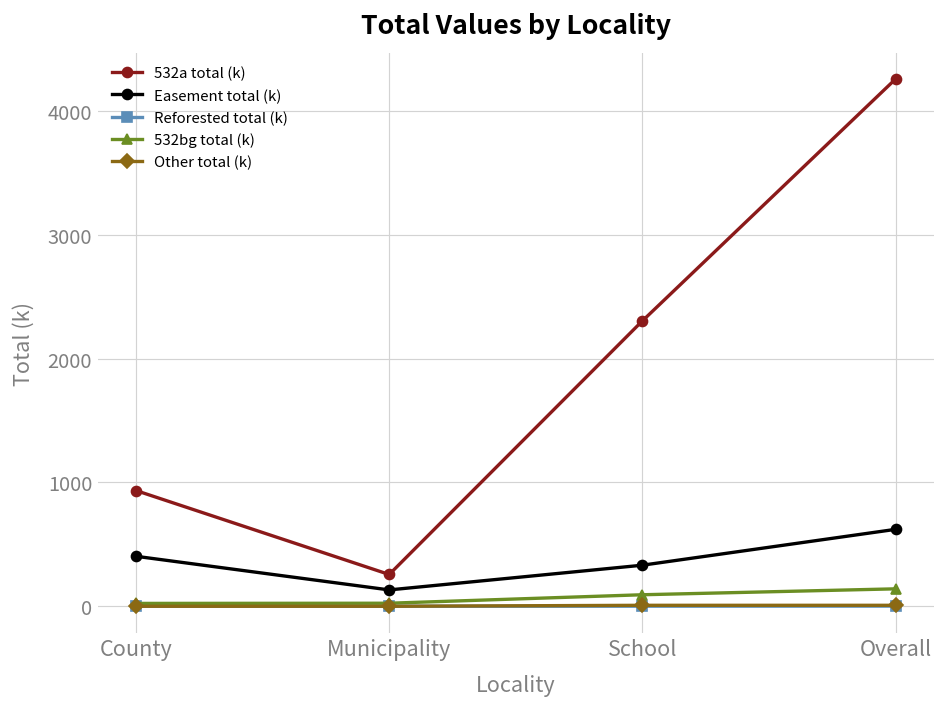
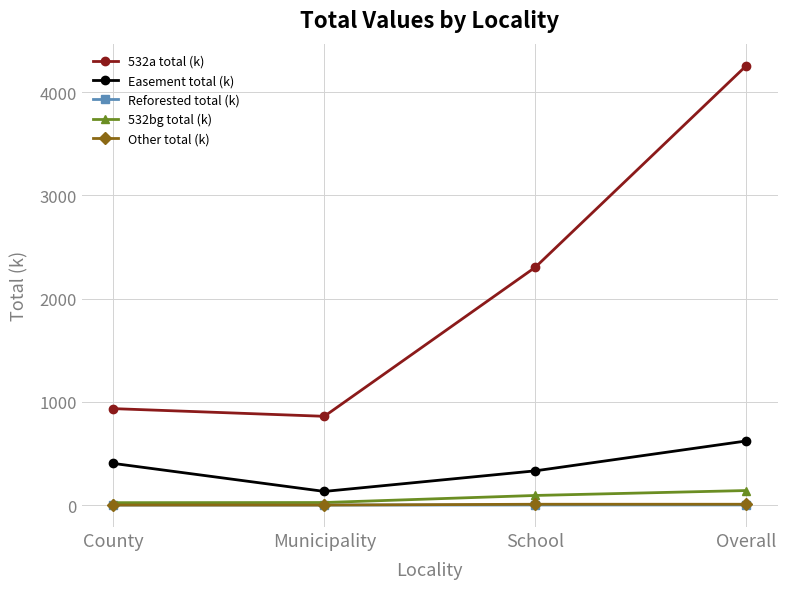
  {
    "532a total (k)": {
      "County": 930,
-     "Municipality": 260,
+     "Municipality": 860,
      "School": 2300,
      "Overall": 4260
    },
    "Easement total (k)": {
      "County": 400,
      "Municipality": 130,
      "School": 330,
      "Overall": 620
    }
  }
